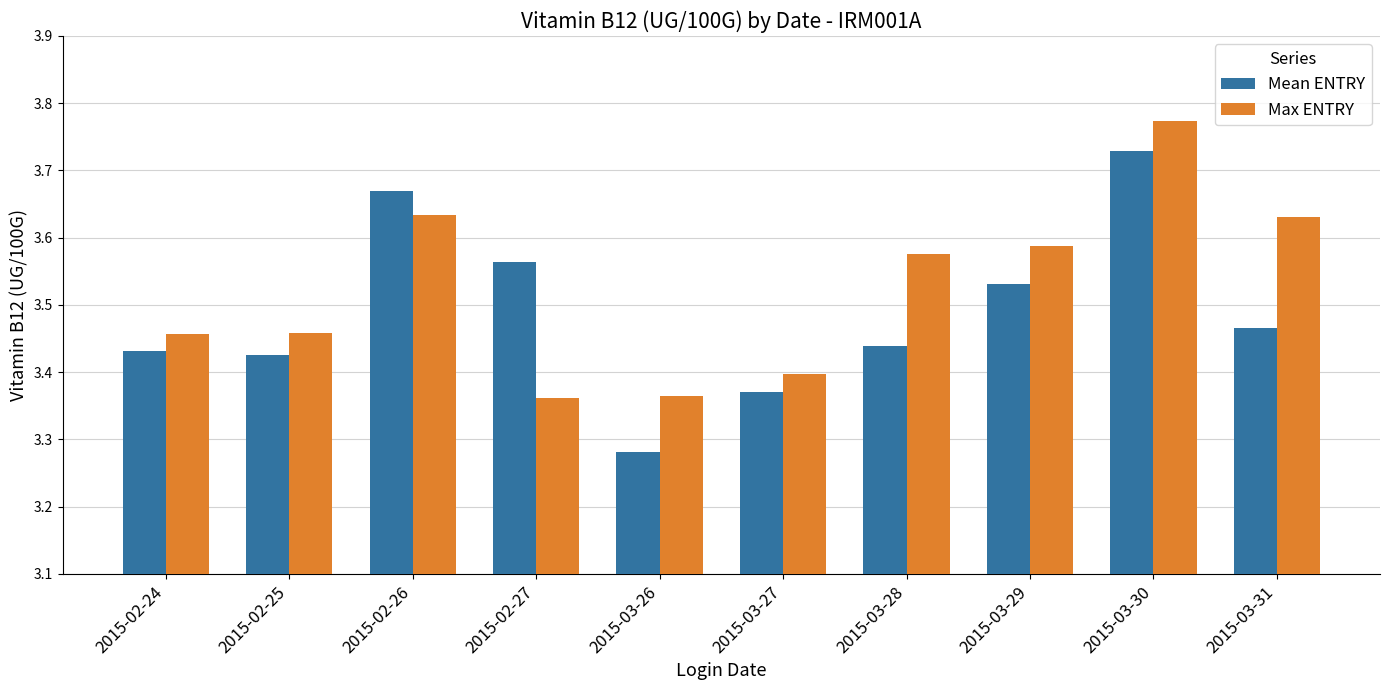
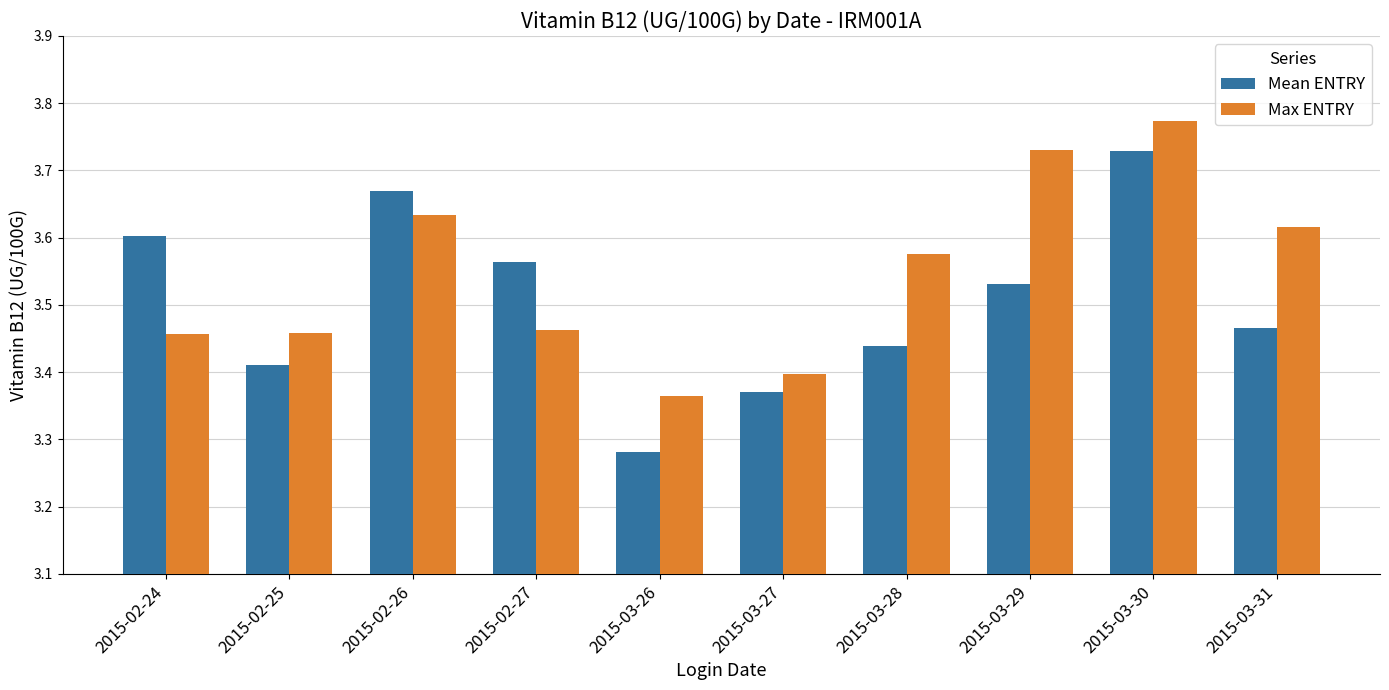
  {
    "Mean ENTRY": {
-     "2015-02-24": 3.43,
-     "2015-02-25": 3.43,
+     "2015-02-24": 3.60,
+     "2015-02-25": 3.41,
      "2015-02-26": 3.67,
      "2015-02-27": 3.56,
      "2015-03-26": 3.28,
      "2015-03-27": 3.37,
      "2015-03-28": 3.44,
      "2015-03-29": 3.53,
      "2015-03-30": 3.73,
      "2015-03-31": 3.47
    },
    "Max ENTRY": {
      "2015-02-24": 3.46,
      "2015-02-25": 3.46,
      "2015-02-26": 3.63,
-     "2015-02-27": 3.36,
+     "2015-02-27": 3.46,
      "2015-03-26": 3.37,
      "2015-03-27": 3.40,
      "2015-03-28": 3.58,
-     "2015-03-29": 3.59,
+     "2015-03-29": 3.73,
      "2015-03-30": 3.77,
-     "2015-03-31": 3.63
+     "2015-03-31": 3.62
    }
  }
